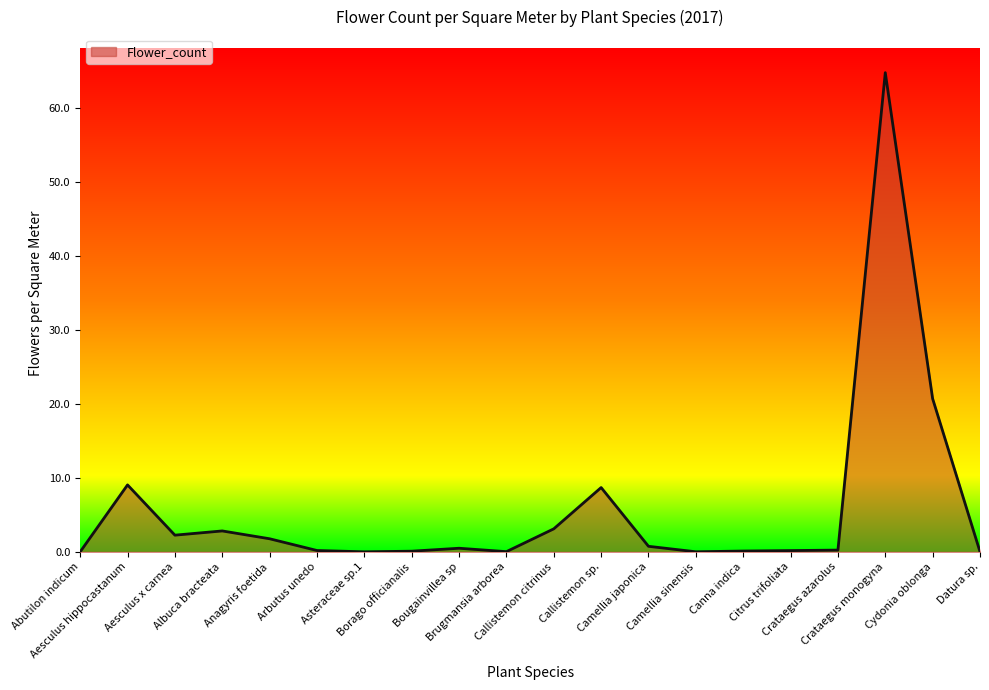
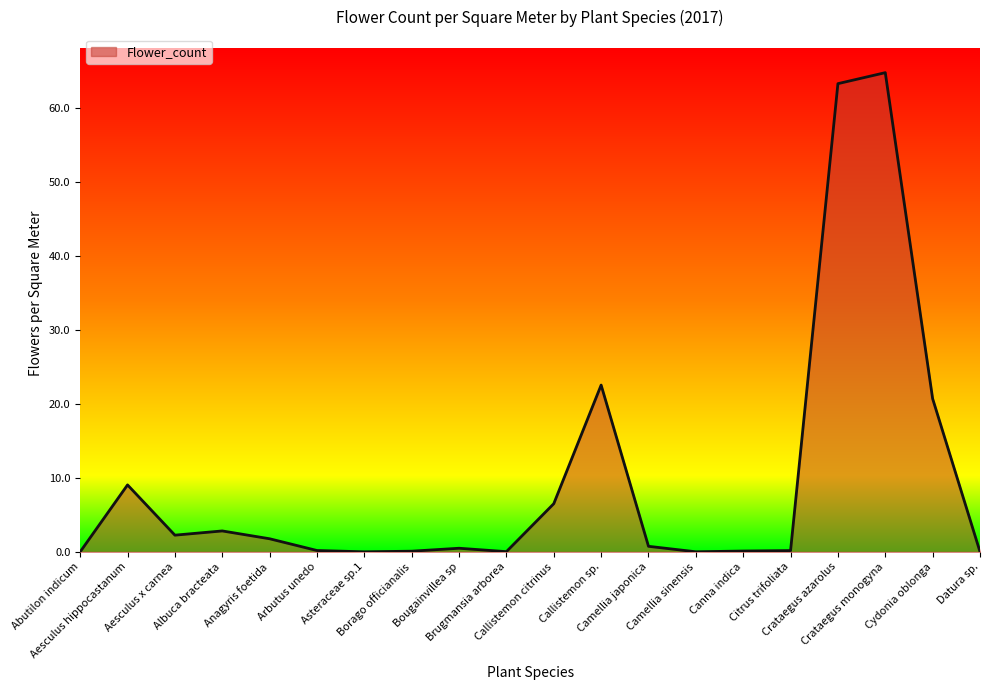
  {
    "Abutilon indicum": 0,
    "Aesculus hippocastanum": 9,
    "Aesculus x carnea": 2,
    "Albuca bracteata": 3,
    "Anagyris foetida": 2,
    "Arbutus unedo": 0,
    "Asteraceae sp.1": 0,
    "Borago officianalis": 0,
    "Bougainvillea sp": 0,
    "Brugmansia arborea": 0,
-   "Callistemon citrinus": 3,
-   "Callistemon sp.": 9,
+   "Callistemon citrinus": 7,
+   "Callistemon sp.": 23,
    "Camellia japonica": 1,
    "Camellia sinensis": 0,
    "Canna indica": 0,
    "Citrus trifoliata": 0,
-   "Crataegus azarolus": 0,
+   "Crataegus azarolus": 63,
    "Crataegus monogyna": 65,
    "Cydonia oblonga": 21,
    "Datura sp.": 0
  }
